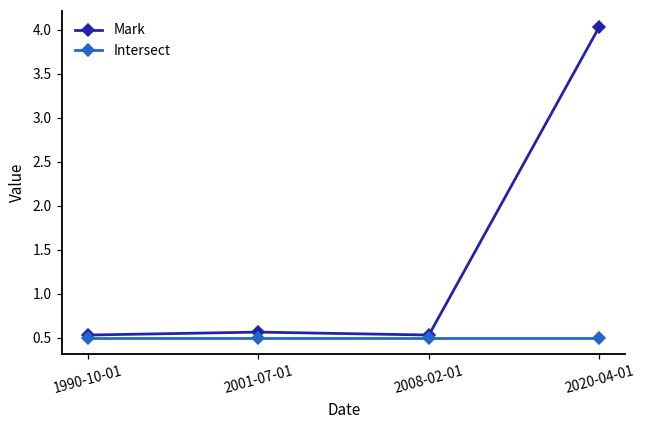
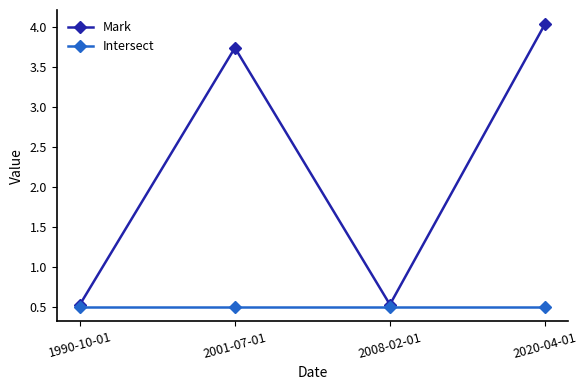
  {
    "Mark": {
      "1990-10-01": 0.5,
-     "2001-07-01": 0.6,
+     "2001-07-01": 3.7,
      "2008-02-01": 0.5,
      "2020-04-01": 4.0
    },
    "Intersect": {
      "1990-10-01": 0.5,
      "2001-07-01": 0.5,
      "2008-02-01": 0.5,
      "2020-04-01": 0.5
    }
  }
